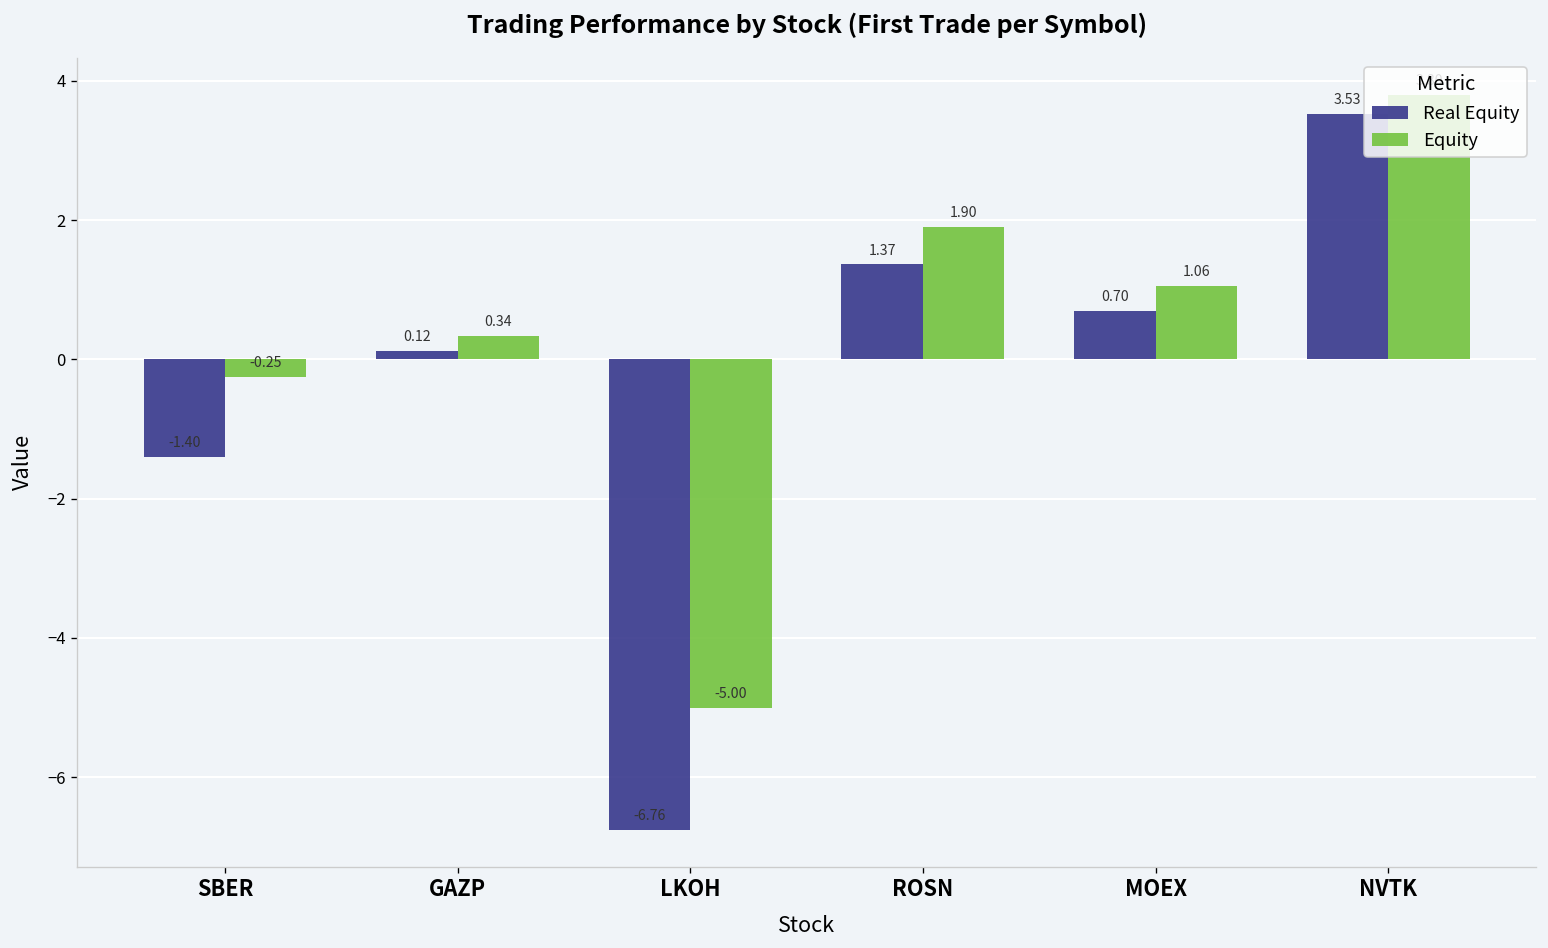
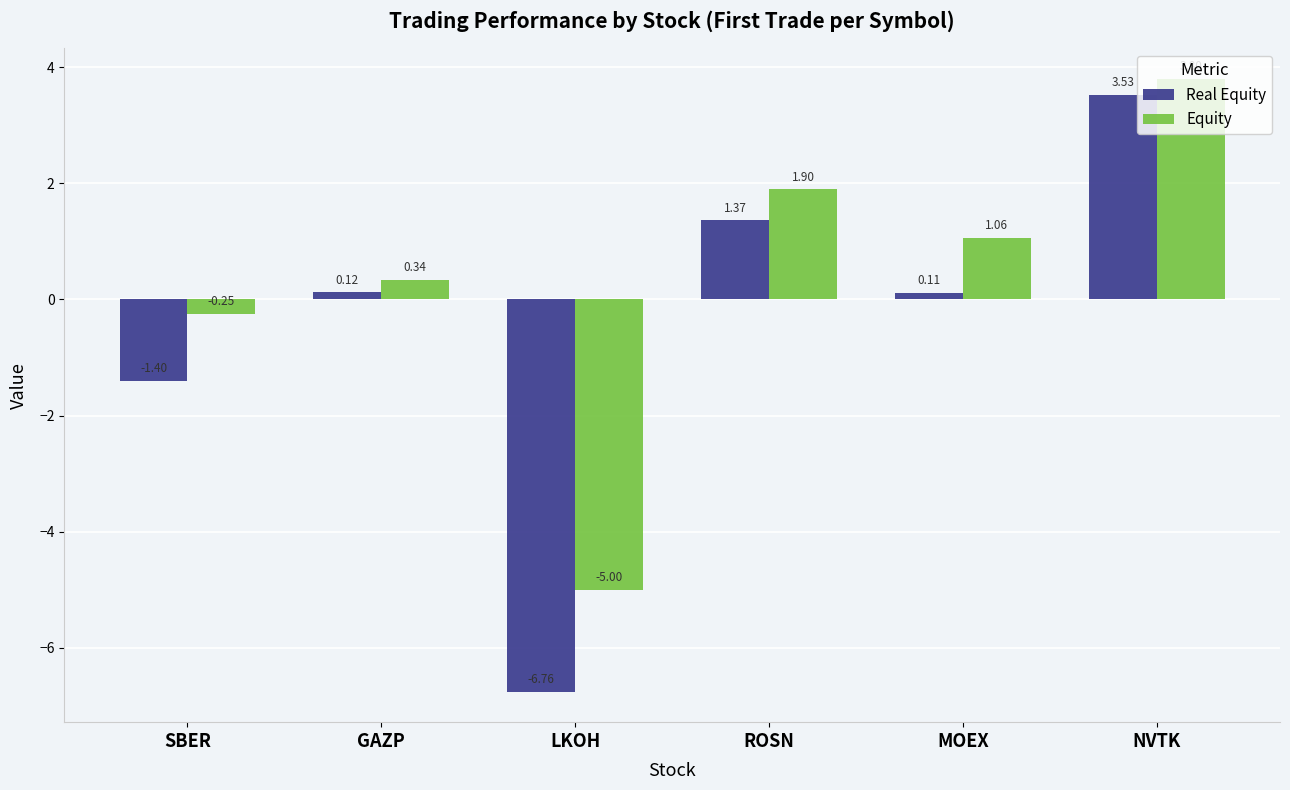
  {
    "Real Equity": {
      "SBER": -1.40,
      "GAZP": 0.12,
      "LKOH": -6.76,
      "ROSN": 1.37,
-     "MOEX": 0.70,
+     "MOEX": 0.11,
      "NVTK": 3.53
    },
    "Equity": {
      "SBER": -0.25,
      "GAZP": 0.34,
      "LKOH": -5.00,
      "ROSN": 1.90,
      "MOEX": 1.06
    }
  }
